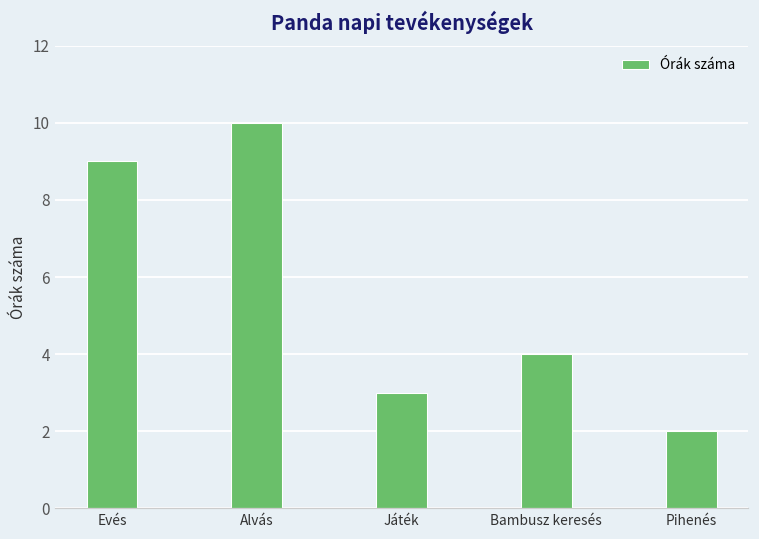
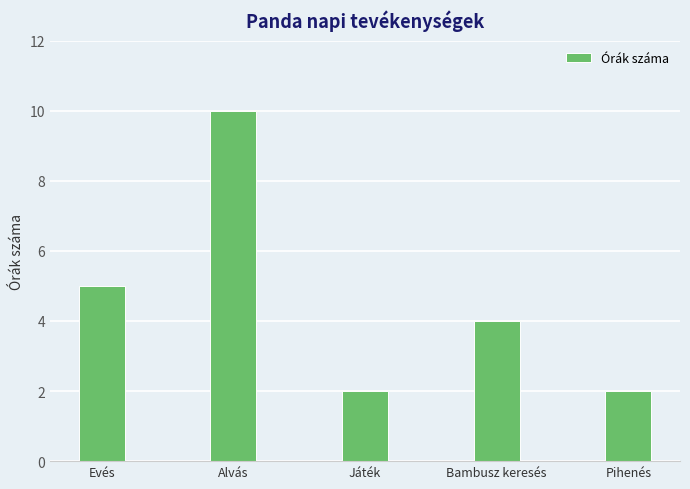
  {
-   "Evés": 9,
+   "Evés": 5,
    "Alvás": 10,
-   "Játék": 3,
+   "Játék": 2,
    "Bambusz keresés": 4,
    "Pihenés": 2
  }
